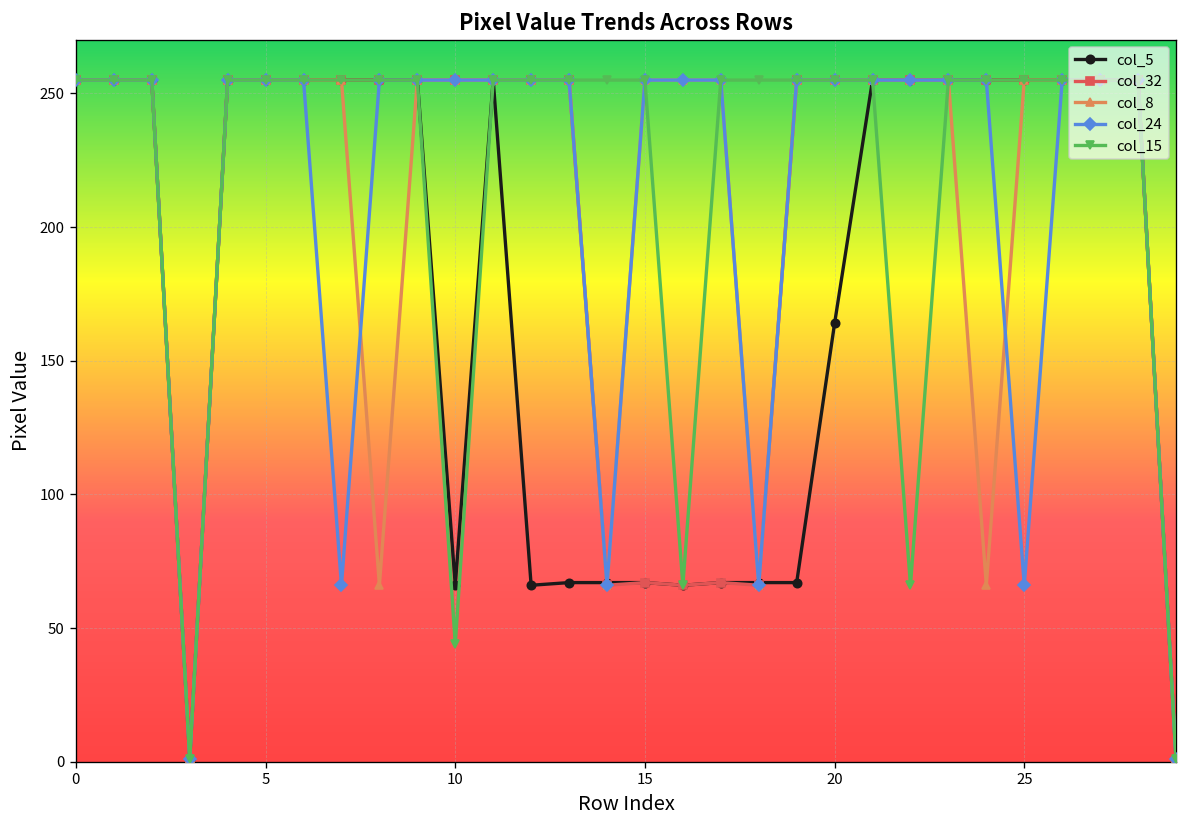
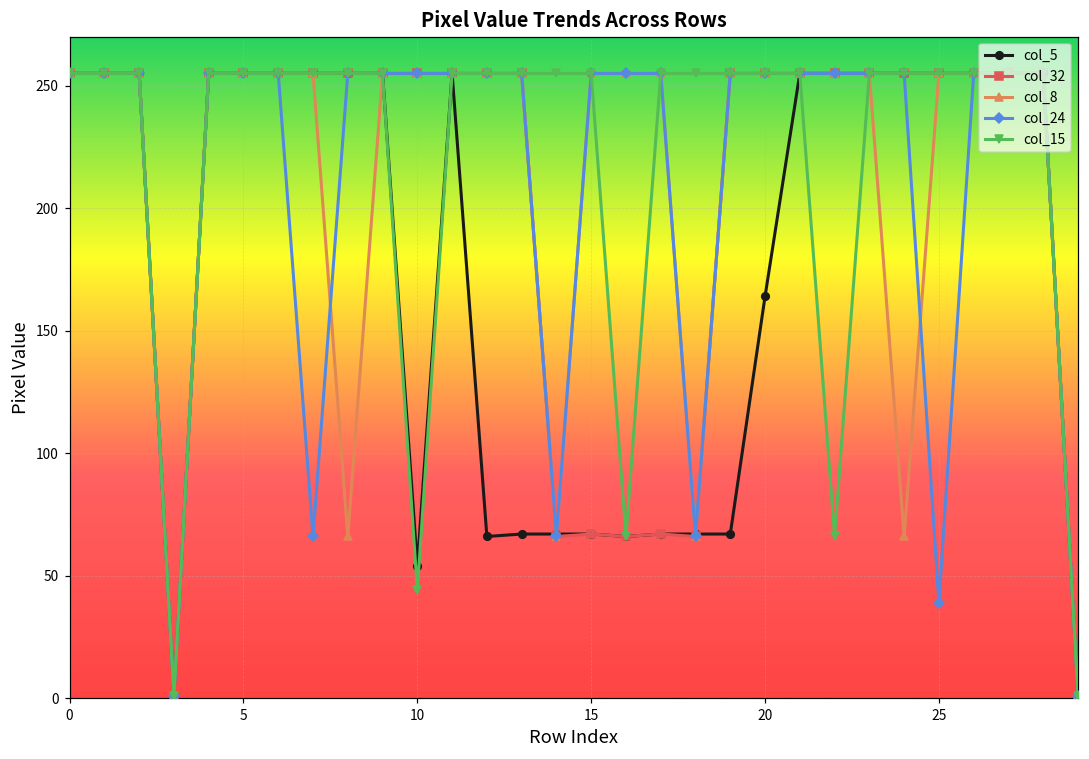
  {
    "col_5": {
-     "10": 66,
+     "10": 54,
      "20": 164
    },
    "col_24": {
-     "25": 66
+     "25": 39
    },
    "col_15": {
      "10": 44
    }
  }
